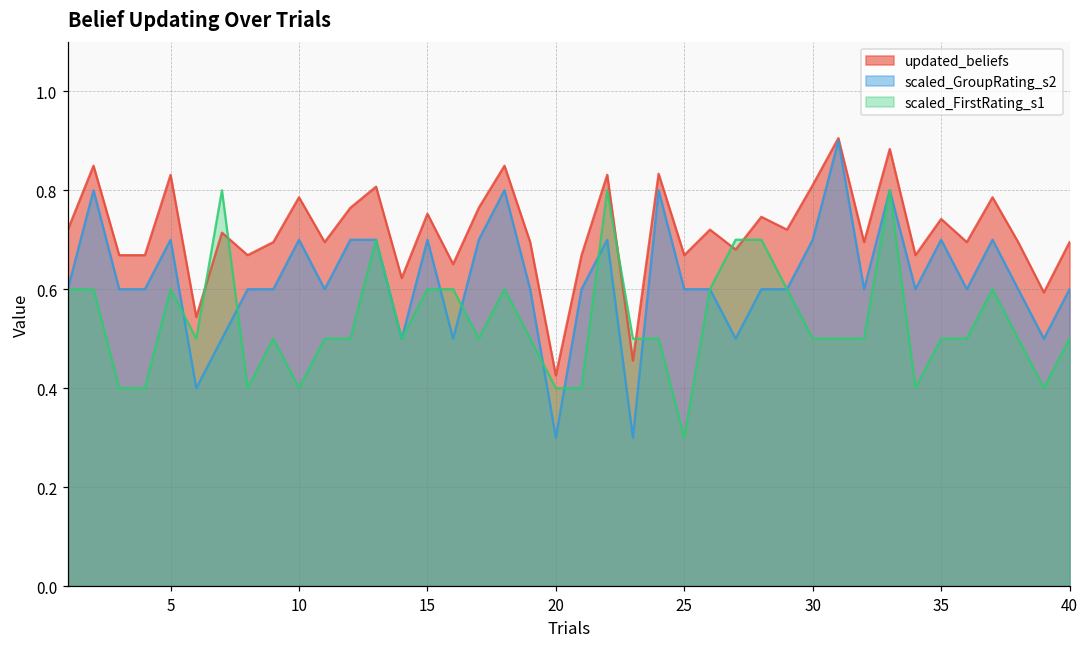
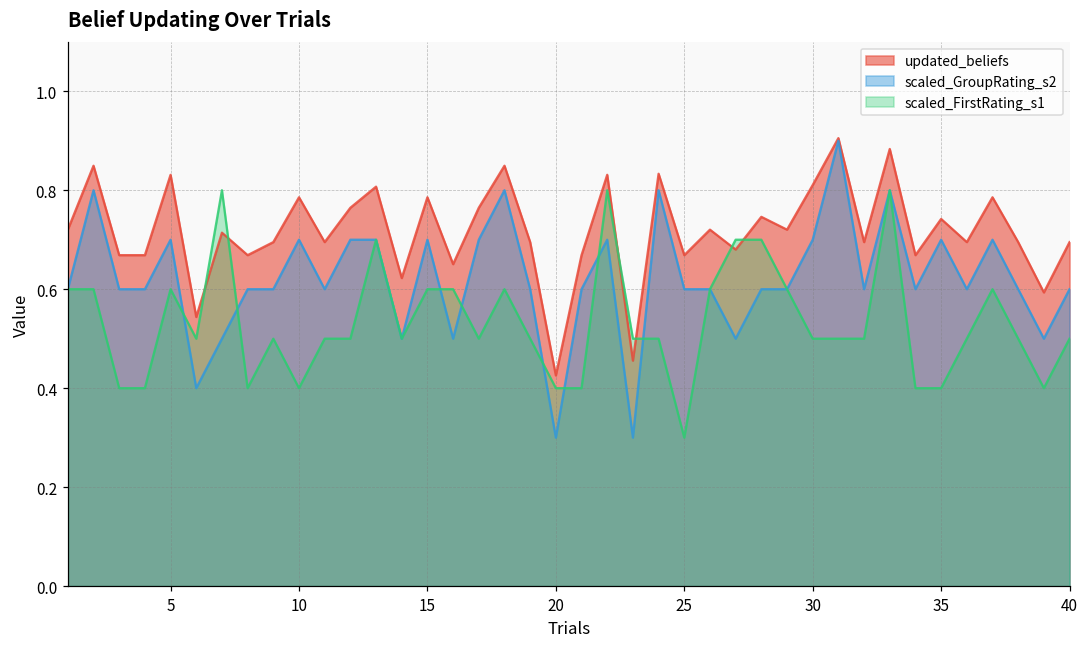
  {
    "updated_beliefs": {
      "5": 0.83,
      "10": 0.79,
-     "15": 0.75,
+     "15": 0.79,
      "20": 0.43,
      "25": 0.67,
      "30": 0.81,
      "35": 0.74,
      "40": 0.70
    },
    "scaled_GroupRating_s2": {
      "5": 0.70,
      "10": 0.70,
      "15": 0.70,
      "20": 0.30,
      "25": 0.60,
      "30": 0.70,
      "35": 0.70,
      "40": 0.60
    },
    "scaled_FirstRating_s1": {
      "5": 0.6,
      "10": 0.4,
      "15": 0.6,
      "20": 0.4,
      "25": 0.3,
      "30": 0.5,
-     "35": 0.5,
+     "35": 0.4,
      "40": 0.5
    }
  }
